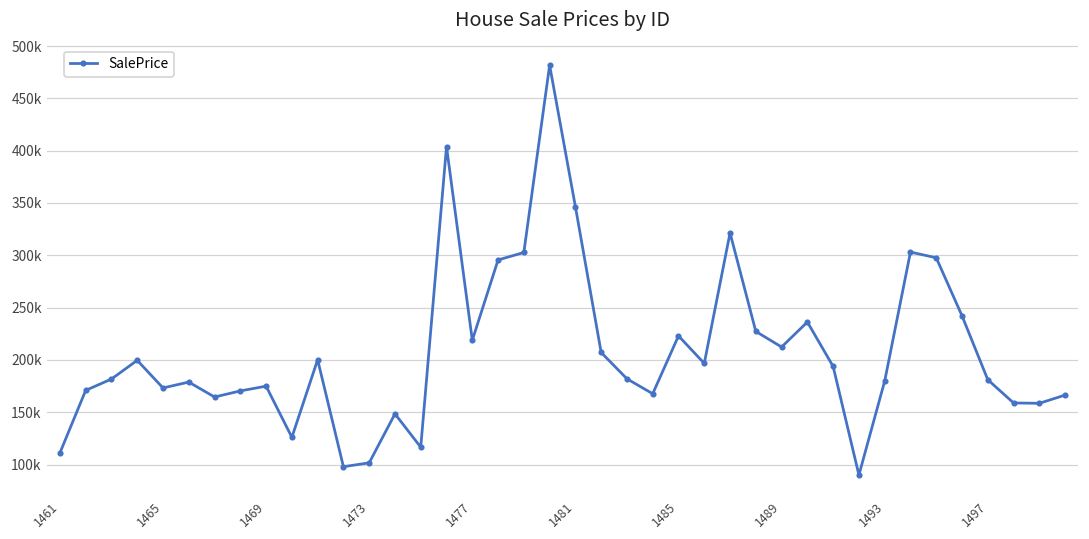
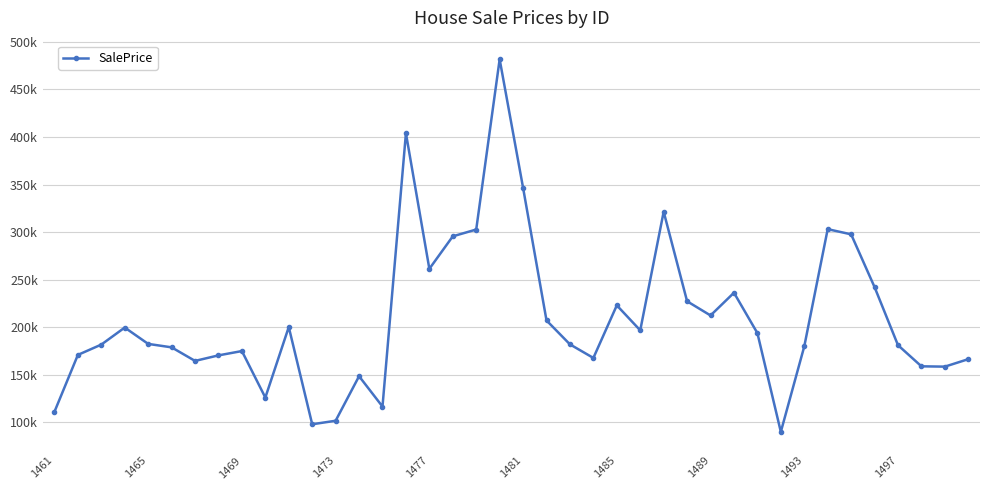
  {
    "1461": 110000,
-   "1465": 170000,
+   "1465": 180000,
    "1469": 170000,
    "1473": 100000,
-   "1477": 220000,
+   "1477": 260000,
    "1481": 350000,
    "1485": 220000,
    "1489": 210000,
    "1493": 180000,
    "1497": 180000
  }
